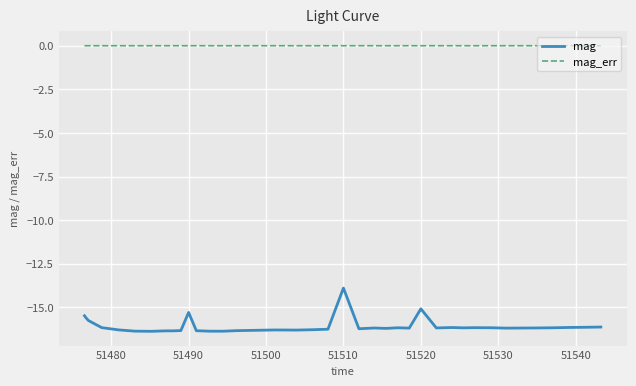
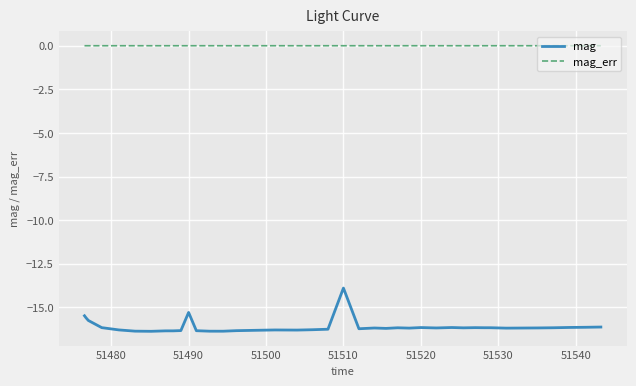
  {
    "mag": {
      "51490": -15.3,
      "51510": -13.9,
-     "51520": -15.1
+     "51520": -16.2
    },
    "mag_err": {
      "51490": 0.0,
      "51510": 0.0,
      "51520": 0.0
    }
  }
